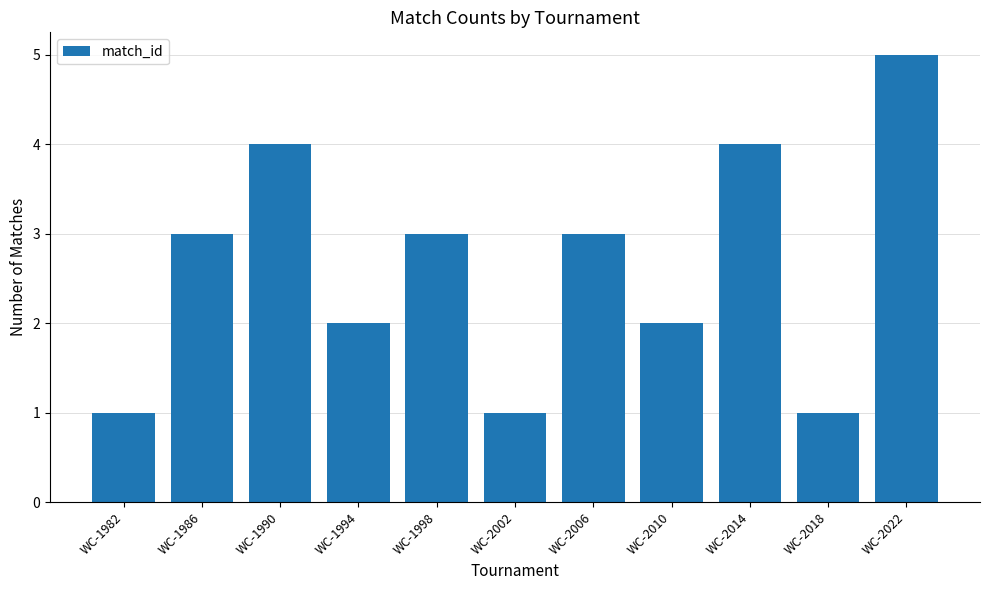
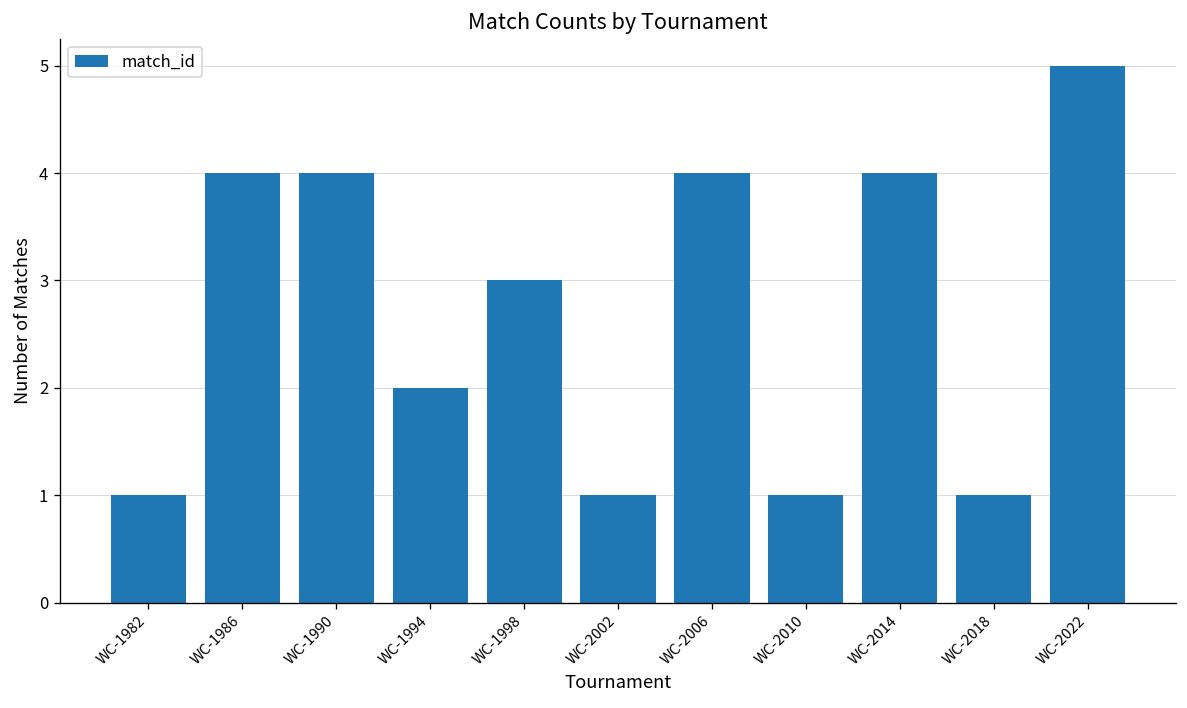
  {
    "WC-1982": 1,
-   "WC-1986": 3,
+   "WC-1986": 4,
    "WC-1990": 4,
    "WC-1994": 2,
    "WC-1998": 3,
    "WC-2002": 1,
-   "WC-2006": 3,
-   "WC-2010": 2,
+   "WC-2006": 4,
+   "WC-2010": 1,
    "WC-2014": 4,
    "WC-2018": 1,
    "WC-2022": 5
  }
